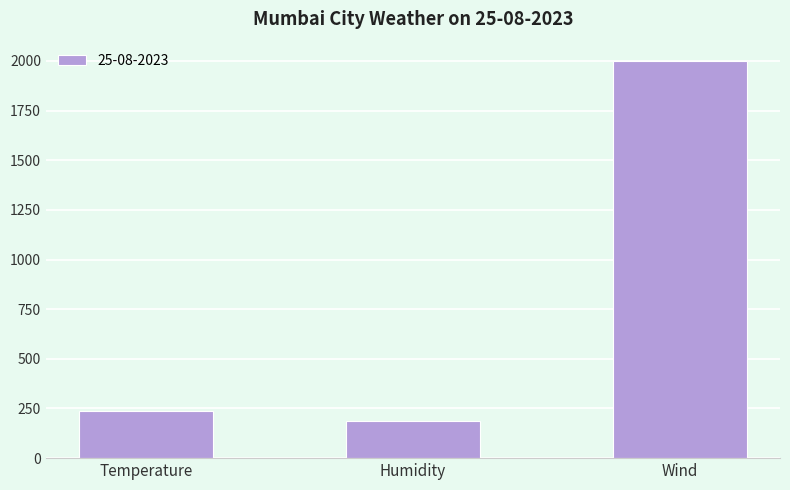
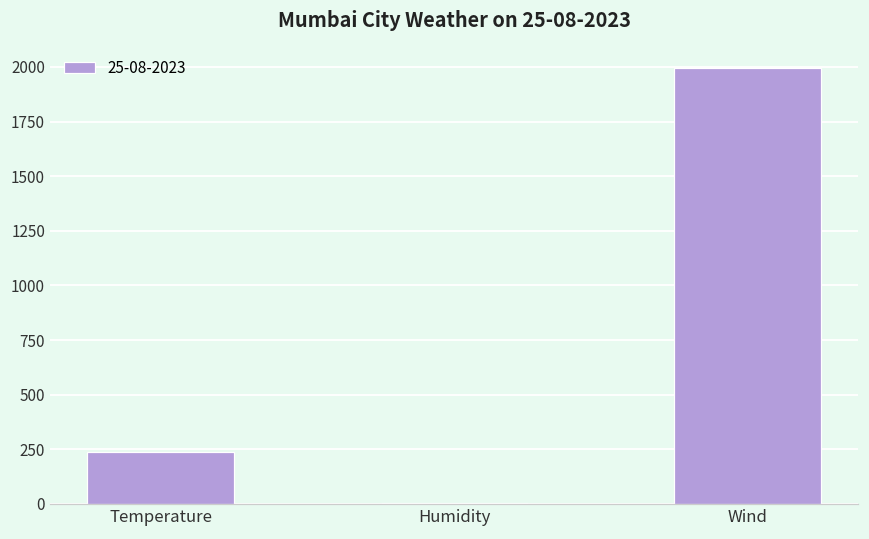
  {
    "Temperature": 240,
-   "Humidity": 190,
+   "Humidity": 10,
    "Wind": 2000
  }
